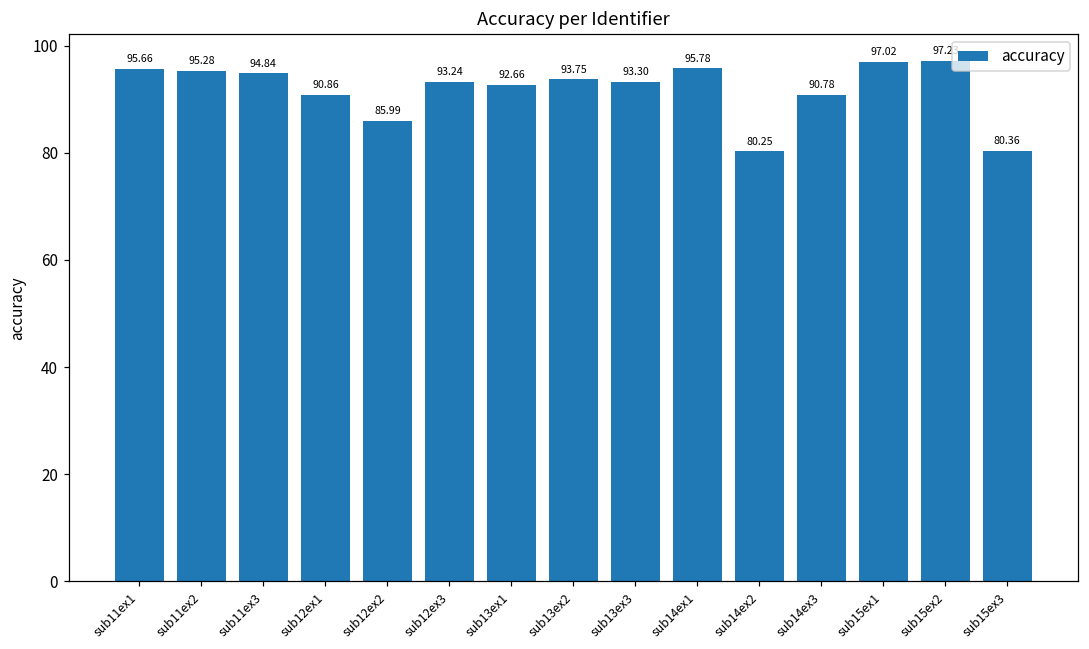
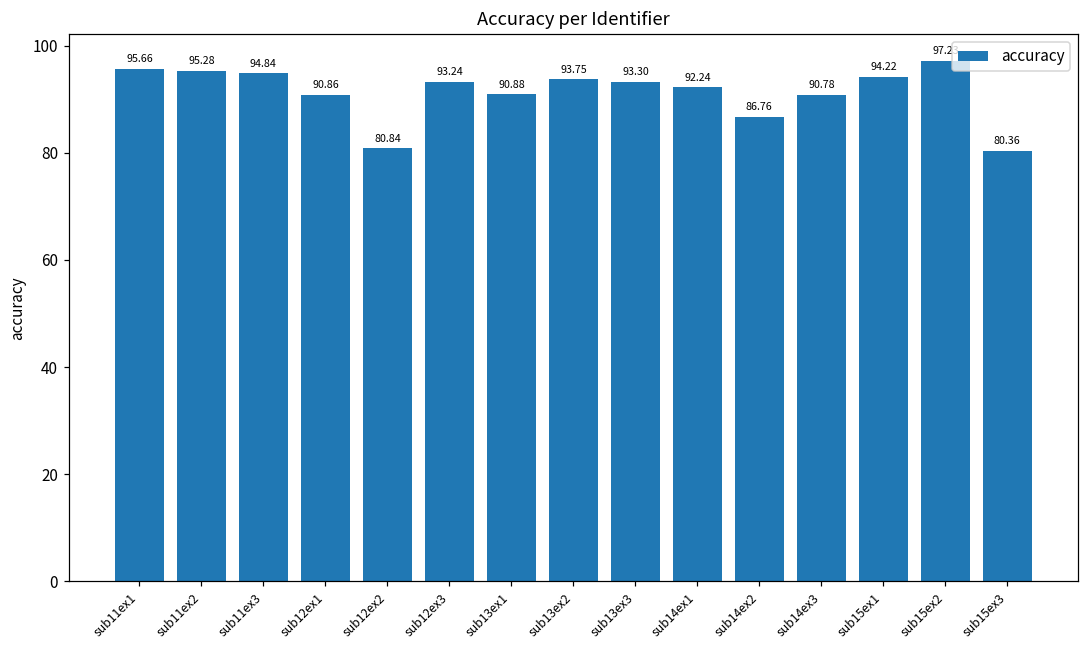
  {
    "sub11ex1": 95.66,
    "sub11ex2": 95.28,
    "sub11ex3": 94.84,
    "sub12ex1": 90.86,
-   "sub12ex2": 85.99,
+   "sub12ex2": 80.84,
    "sub12ex3": 93.24,
-   "sub13ex1": 92.66,
+   "sub13ex1": 90.88,
    "sub13ex2": 93.75,
    "sub13ex3": 93.30,
-   "sub14ex1": 95.78,
-   "sub14ex2": 80.25,
+   "sub14ex1": 92.24,
+   "sub14ex2": 86.76,
    "sub14ex3": 90.78,
-   "sub15ex1": 97.02,
+   "sub15ex1": 94.22,
    "sub15ex3": 80.36
  }
